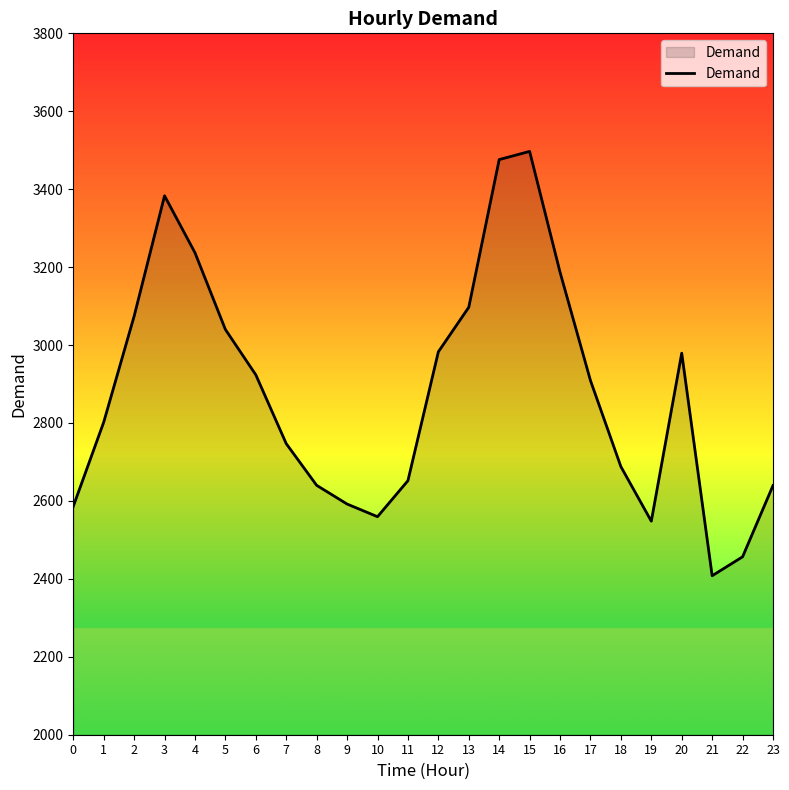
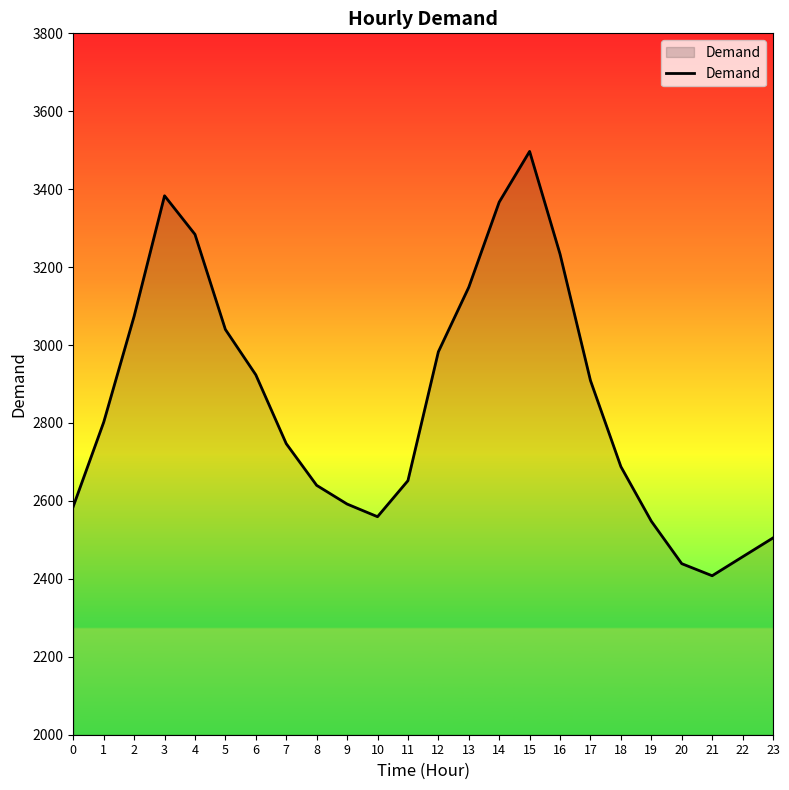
  {
    "0": 2590,
    "1": 2800,
    "2": 3070,
    "3": 3380,
-   "4": 3240,
+   "4": 3280,
    "5": 3040,
    "6": 2920,
    "7": 2750,
    "8": 2640,
    "9": 2590,
    "10": 2560,
    "11": 2650,
    "12": 2980,
-   "13": 3100,
-   "14": 3480,
+   "13": 3150,
+   "14": 3370,
    "15": 3500,
-   "16": 3190,
+   "16": 3230,
    "17": 2910,
    "18": 2690,
    "19": 2550,
-   "20": 2980,
+   "20": 2440,
    "21": 2410,
    "22": 2460,
-   "23": 2640
+   "23": 2510
  }
